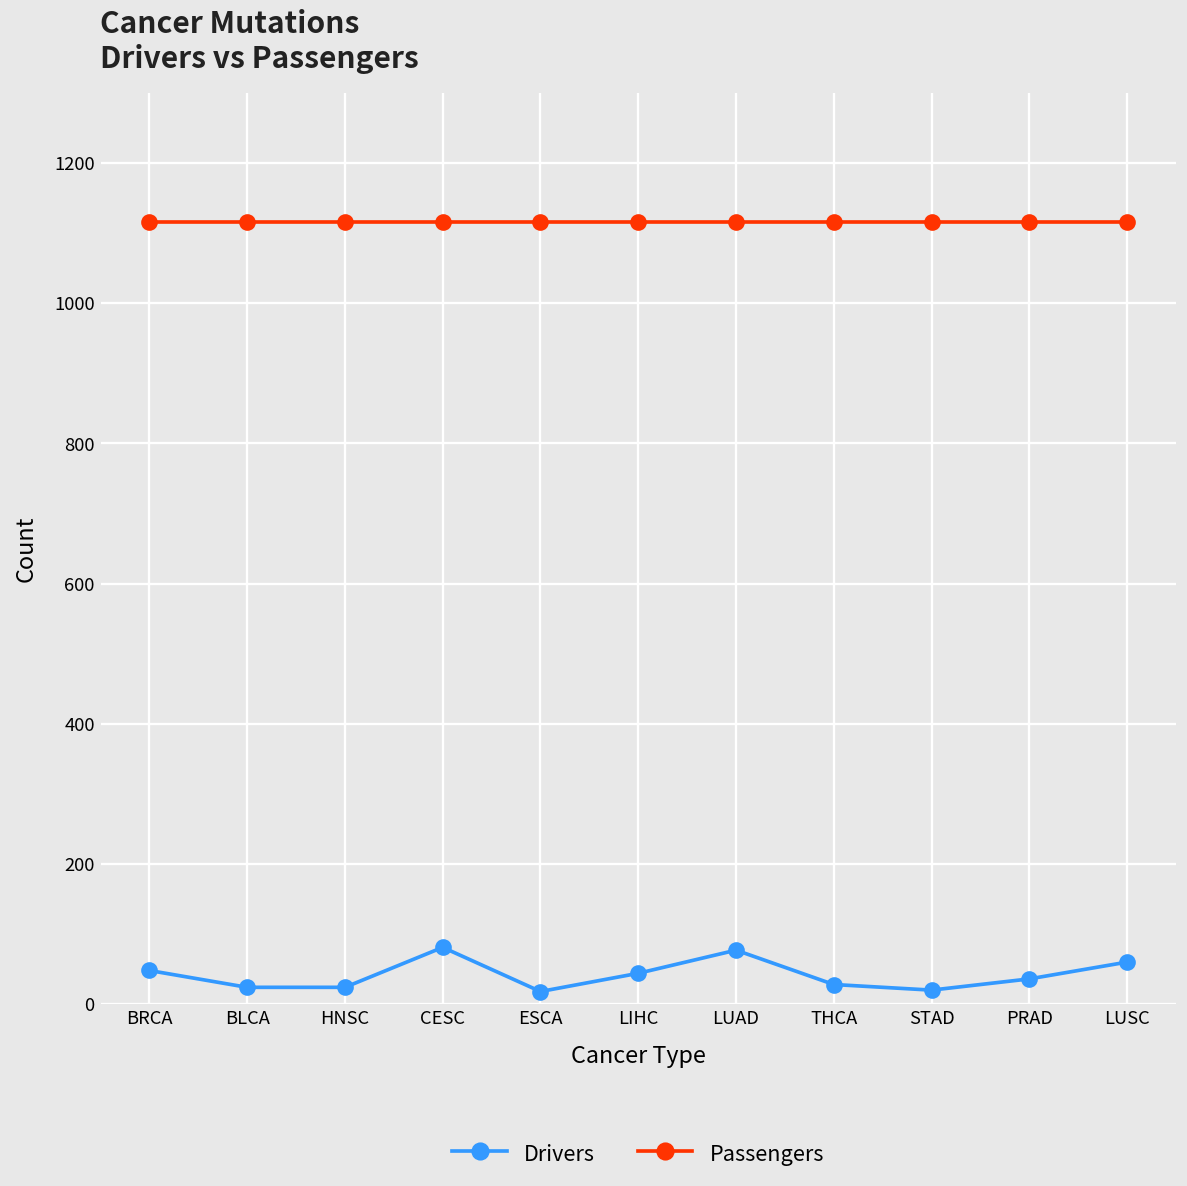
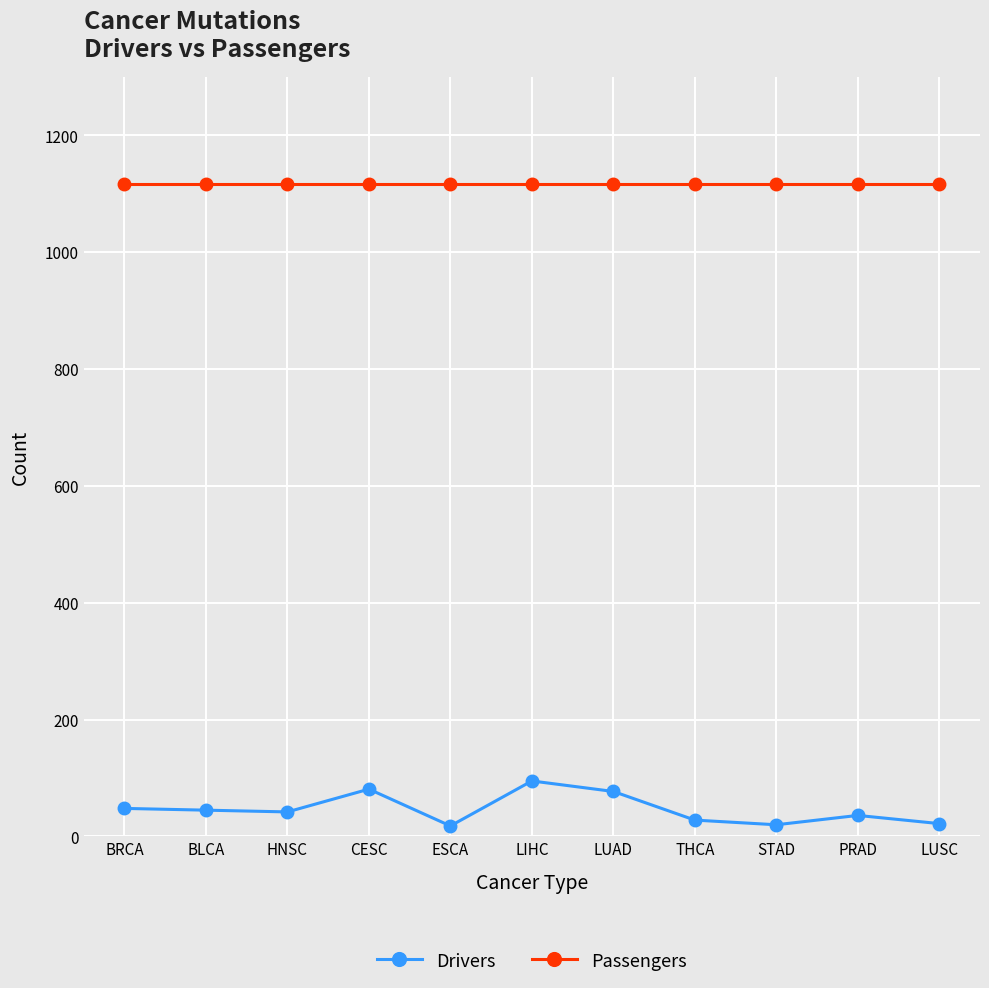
  {
    "Drivers": {
      "BRCA": 50,
-     "BLCA": 20,
-     "HNSC": 20,
+     "BLCA": 50,
+     "HNSC": 40,
      "CESC": 80,
      "ESCA": 20,
-     "LIHC": 40,
+     "LIHC": 100,
      "LUAD": 80,
      "THCA": 30,
      "STAD": 20,
      "PRAD": 40,
-     "LUSC": 60
+     "LUSC": 20
    },
    "Passengers": {
      "BRCA": 1120,
      "BLCA": 1120,
      "HNSC": 1120,
      "CESC": 1120,
      "ESCA": 1120,
      "LIHC": 1120,
      "LUAD": 1120,
      "THCA": 1120,
      "STAD": 1120,
      "PRAD": 1120,
      "LUSC": 1120
    }
  }
